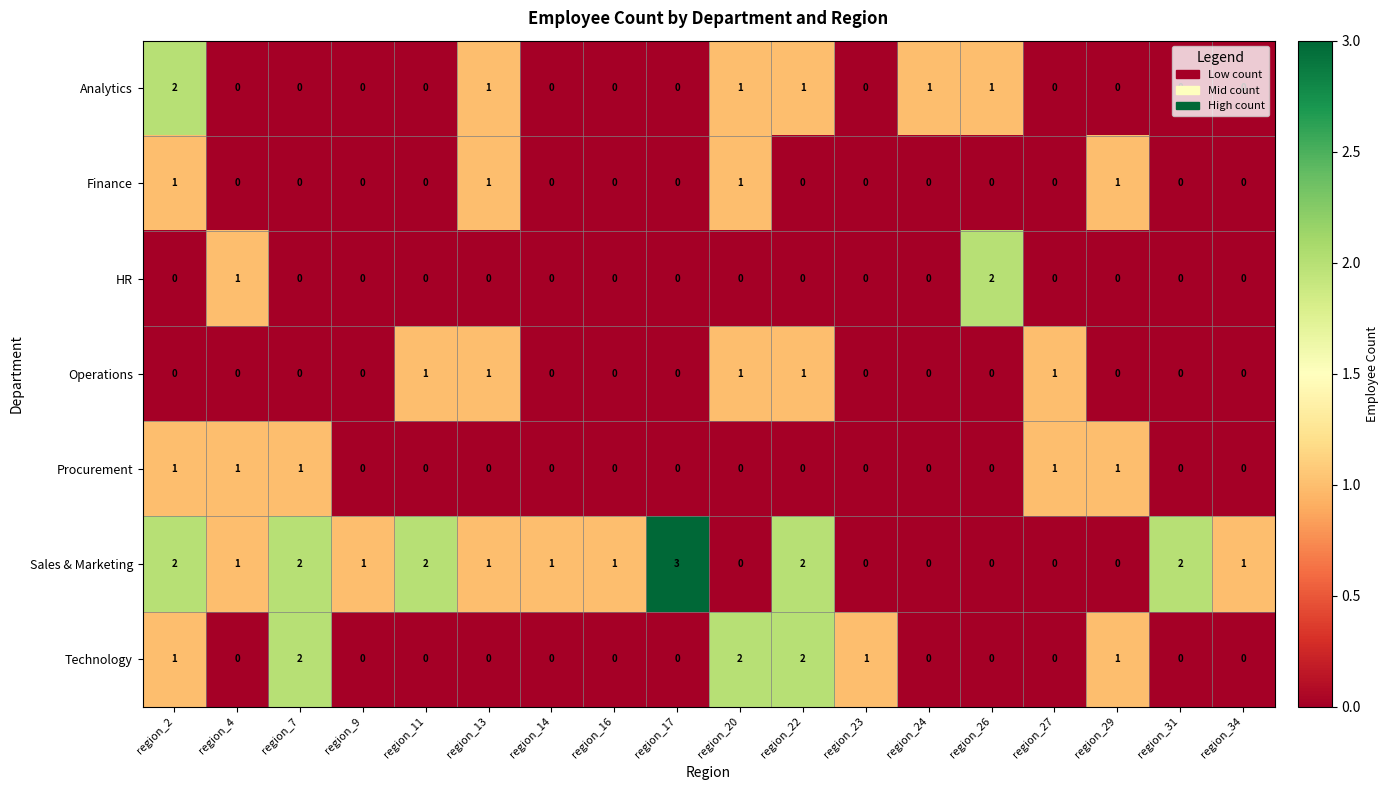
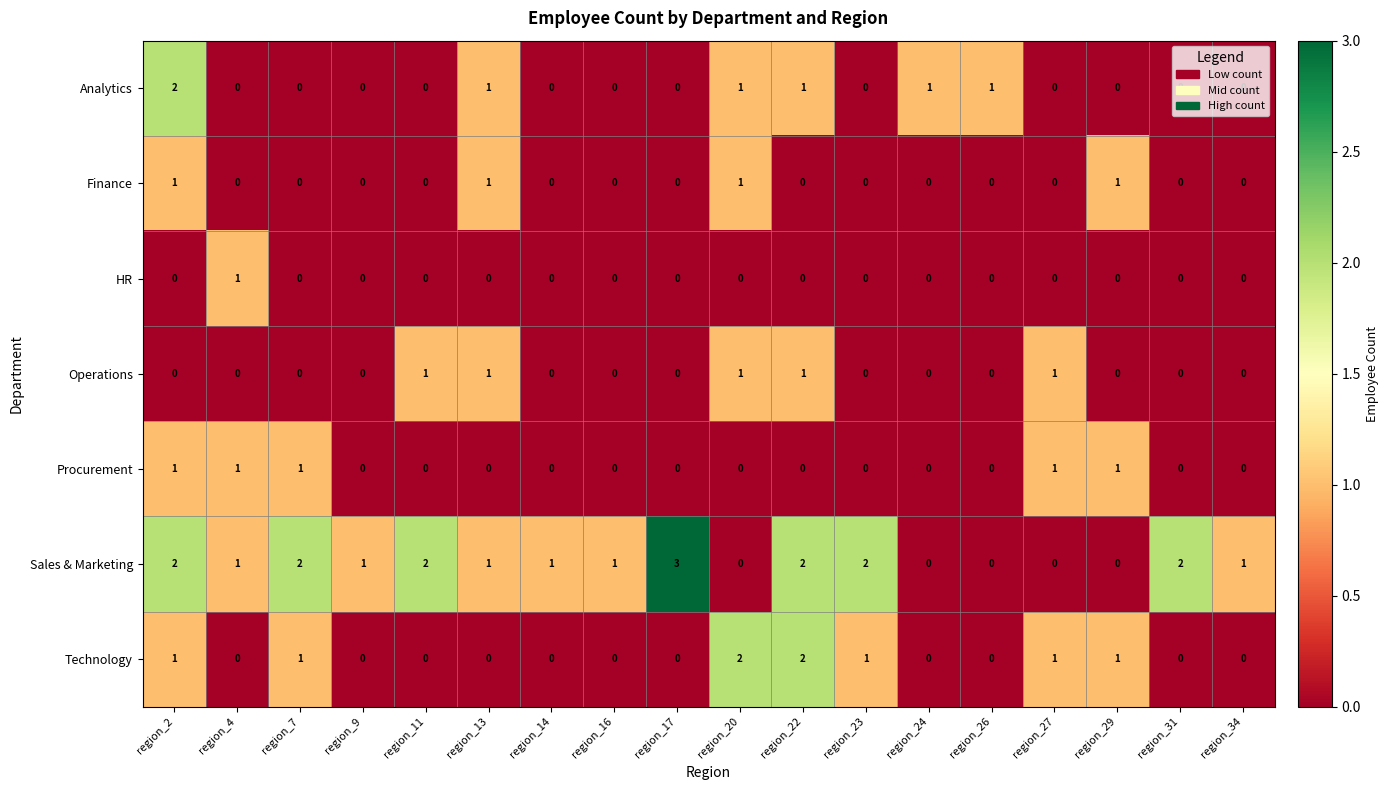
  {
    "Analytics": {
      "region_2": 2,
      "region_4": 0,
      "region_7": 0,
      "region_9": 0,
      "region_11": 0,
      "region_13": 1,
      "region_14": 0,
      "region_16": 0,
      "region_17": 0,
      "region_20": 1,
      "region_22": 1,
      "region_23": 0,
      "region_24": 1,
      "region_26": 1,
      "region_27": 0,
      "region_29": 0
    },
    "Finance": {
      "region_2": 1,
      "region_4": 0,
      "region_7": 0,
      "region_9": 0,
      "region_11": 0,
      "region_13": 1,
      "region_14": 0,
      "region_16": 0,
      "region_17": 0,
      "region_20": 1,
      "region_22": 0,
      "region_23": 0,
      "region_24": 0,
      "region_26": 0,
      "region_27": 0,
      "region_29": 1,
      "region_31": 0,
      "region_34": 0
    },
    "HR": {
      "region_2": 0,
      "region_4": 1,
      "region_7": 0,
      "region_9": 0,
      "region_11": 0,
      "region_13": 0,
      "region_14": 0,
      "region_16": 0,
      "region_17": 0,
      "region_20": 0,
      "region_22": 0,
      "region_23": 0,
      "region_24": 0,
-     "region_26": 2,
+     "region_26": 0,
      "region_27": 0,
      "region_29": 0,
      "region_31": 0,
      "region_34": 0
    },
    "Operations": {
      "region_2": 0,
      "region_4": 0,
      "region_7": 0,
      "region_9": 0,
      "region_11": 1,
      "region_13": 1,
      "region_14": 0,
      "region_16": 0,
      "region_17": 0,
      "region_20": 1,
      "region_22": 1,
      "region_23": 0,
      "region_24": 0,
      "region_26": 0,
      "region_27": 1,
      "region_29": 0,
      "region_31": 0,
      "region_34": 0
    },
    "Procurement": {
      "region_2": 1,
      "region_4": 1,
      "region_7": 1,
      "region_9": 0,
      "region_11": 0,
      "region_13": 0,
      "region_14": 0,
      "region_16": 0,
      "region_17": 0,
      "region_20": 0,
      "region_22": 0,
      "region_23": 0,
      "region_24": 0,
      "region_26": 0,
      "region_27": 1,
      "region_29": 1,
      "region_31": 0,
      "region_34": 0
    },
    "Sales & Marketing": {
      "region_2": 2,
      "region_4": 1,
      "region_7": 2,
      "region_9": 1,
      "region_11": 2,
      "region_13": 1,
      "region_14": 1,
      "region_16": 1,
      "region_17": 3,
      "region_20": 0,
      "region_22": 2,
-     "region_23": 0,
+     "region_23": 2,
      "region_24": 0,
      "region_26": 0,
      "region_27": 0,
      "region_29": 0,
      "region_31": 2,
      "region_34": 1
    },
    "Technology": {
      "region_2": 1,
      "region_4": 0,
-     "region_7": 2,
+     "region_7": 1,
      "region_9": 0,
      "region_11": 0,
      "region_13": 0,
      "region_14": 0,
      "region_16": 0,
      "region_17": 0,
      "region_20": 2,
      "region_22": 2,
      "region_23": 1,
      "region_24": 0,
      "region_26": 0,
-     "region_27": 0,
+     "region_27": 1,
      "region_29": 1,
      "region_31": 0,
      "region_34": 0
    }
  }
